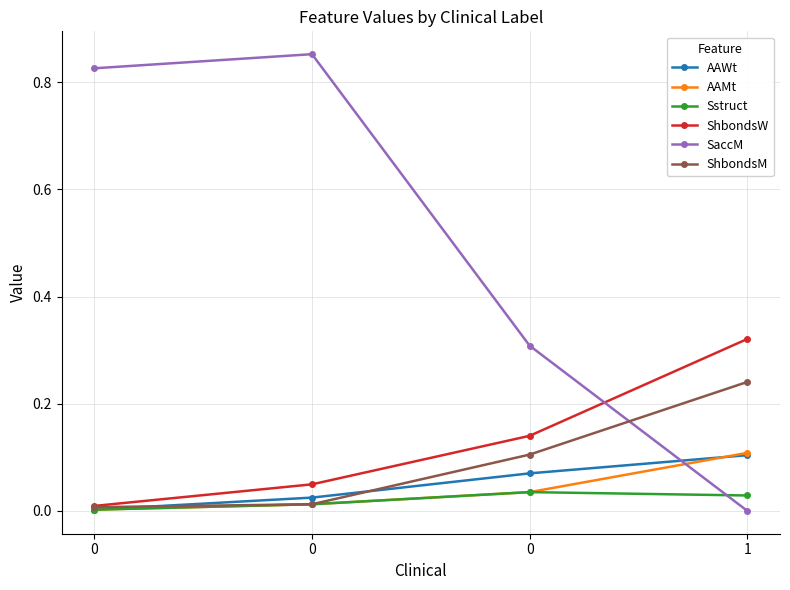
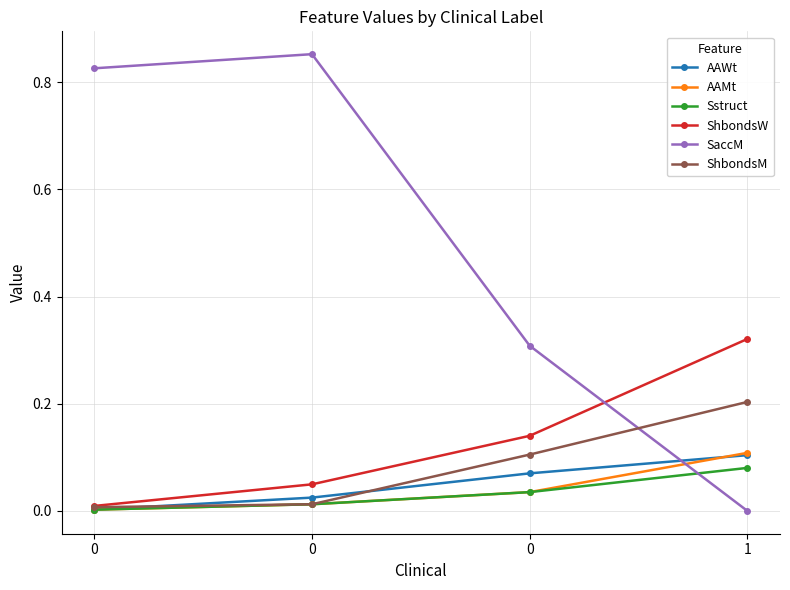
  {
    "Sstruct": {
-     "1": 0.03
+     "1": 0.08
    },
    "ShbondsW": {
      "1": 0.32
    },
    "SaccM": {
      "1": 0.00
    },
    "ShbondsM": {
-     "1": 0.24
+     "1": 0.20
    }
  }
